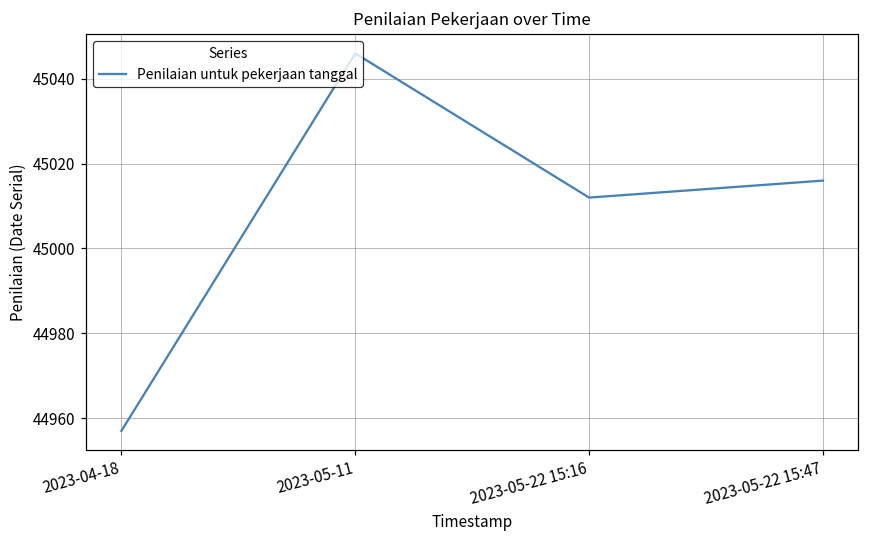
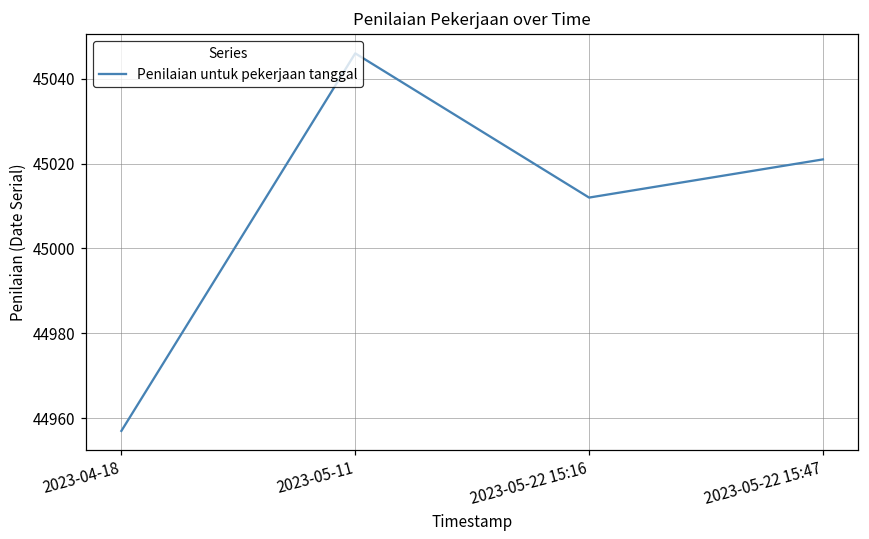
  {
    "2023-04-18": 44957,
    "2023-05-22 15:16": 45012,
-   "2023-05-22 15:47": 45016
+   "2023-05-22 15:47": 45021
  }
